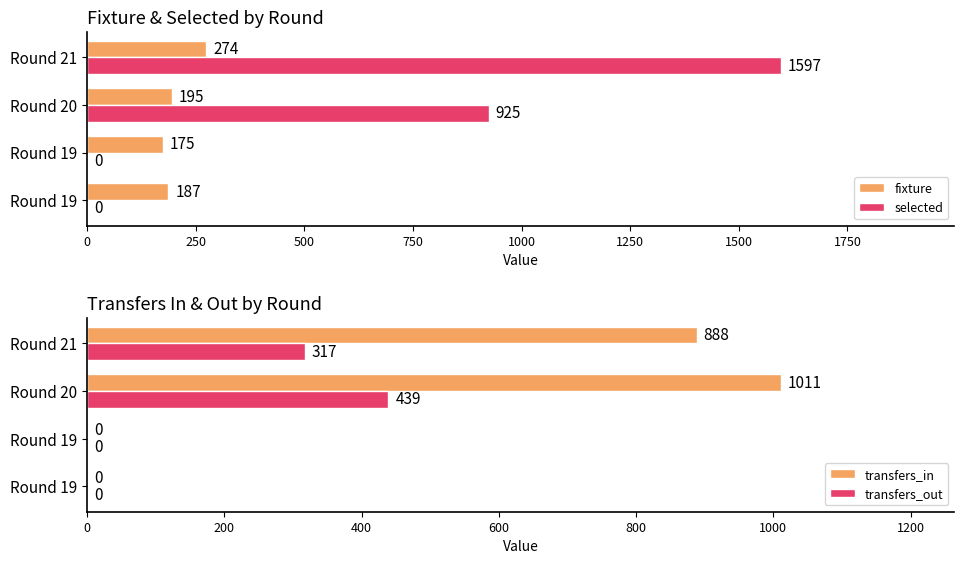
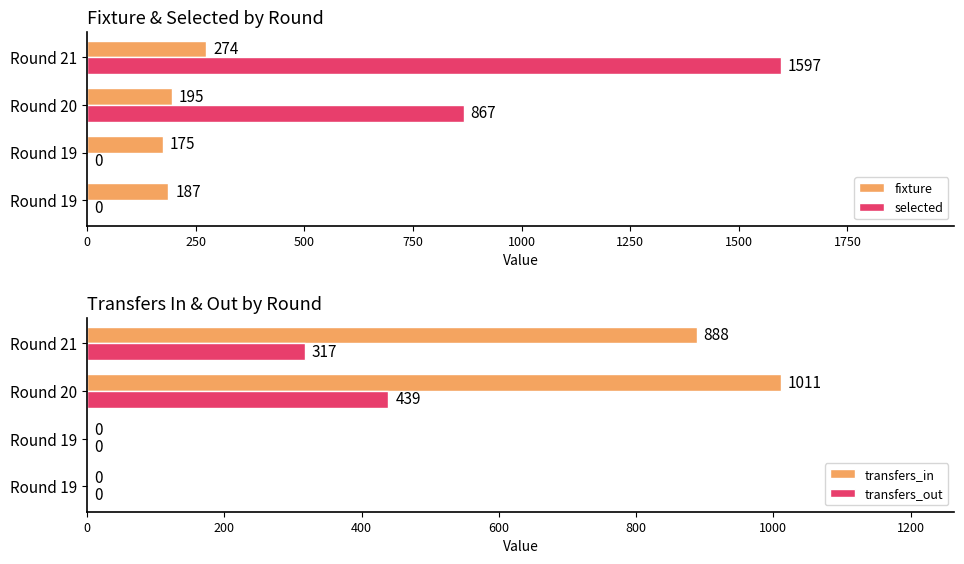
  {
    "Fixture & Selected by Round": {
      "fixture": {
        "Round 21": 274,
        "Round 20": 195
      },
      "selected": {
        "Round 21": 1597,
-       "Round 20": 925
+       "Round 20": 867
      }
    },
    "Transfers In & Out by Round": {
      "transfers_in": {
        "Round 21": 888,
        "Round 20": 1011
      },
      "transfers_out": {
        "Round 21": 317,
        "Round 20": 439
      }
    }
  }
